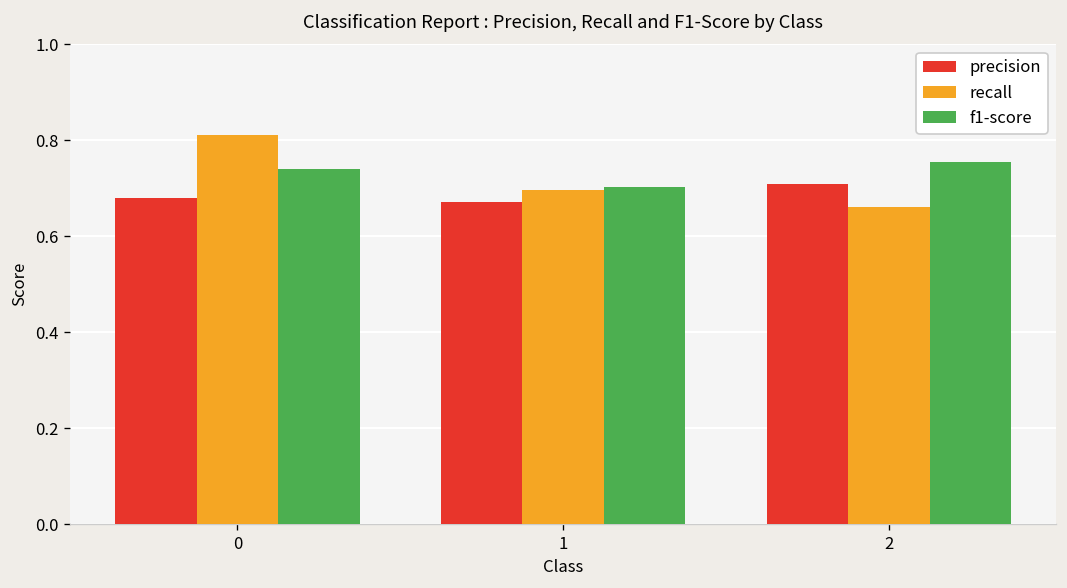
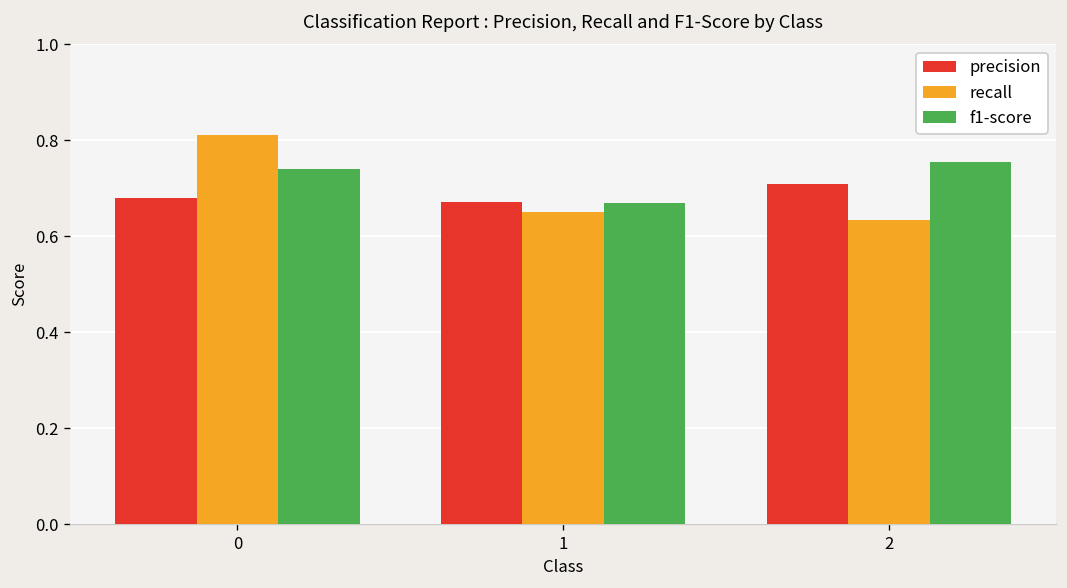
  {
    "precision": {
      "0": 0.68,
      "1": 0.67,
      "2": 0.71
    },
    "recall": {
      "0": 0.81,
-     "1": 0.70,
-     "2": 0.66
+     "1": 0.65,
+     "2": 0.63
    },
    "f1-score": {
      "0": 0.74,
-     "1": 0.70,
+     "1": 0.67,
      "2": 0.76
    }
  }
